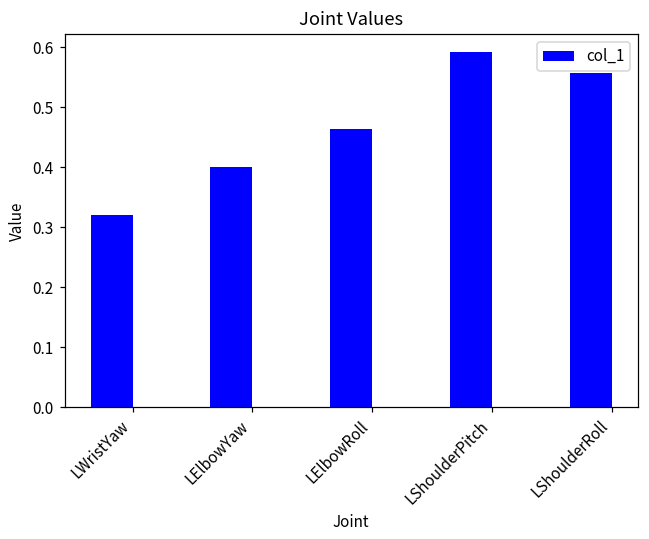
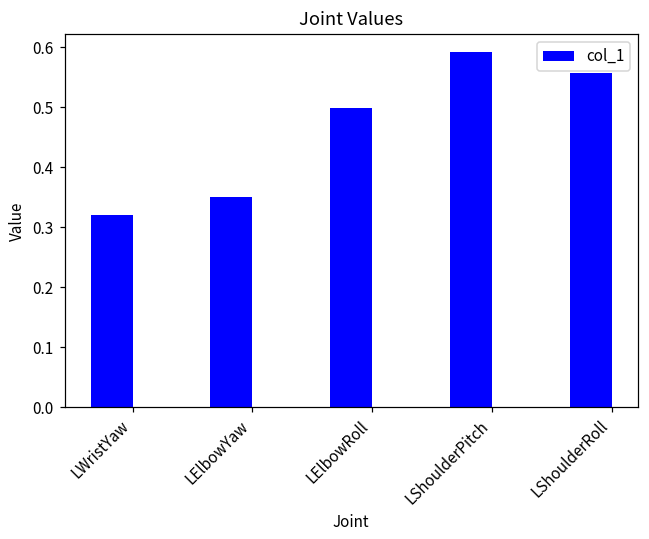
  {
    "LWristYaw": 0.32,
-   "LElbowYaw": 0.40,
-   "LElbowRoll": 0.46,
+   "LElbowYaw": 0.35,
+   "LElbowRoll": 0.50,
    "LShoulderPitch": 0.59,
    "LShoulderRoll": 0.56
  }
